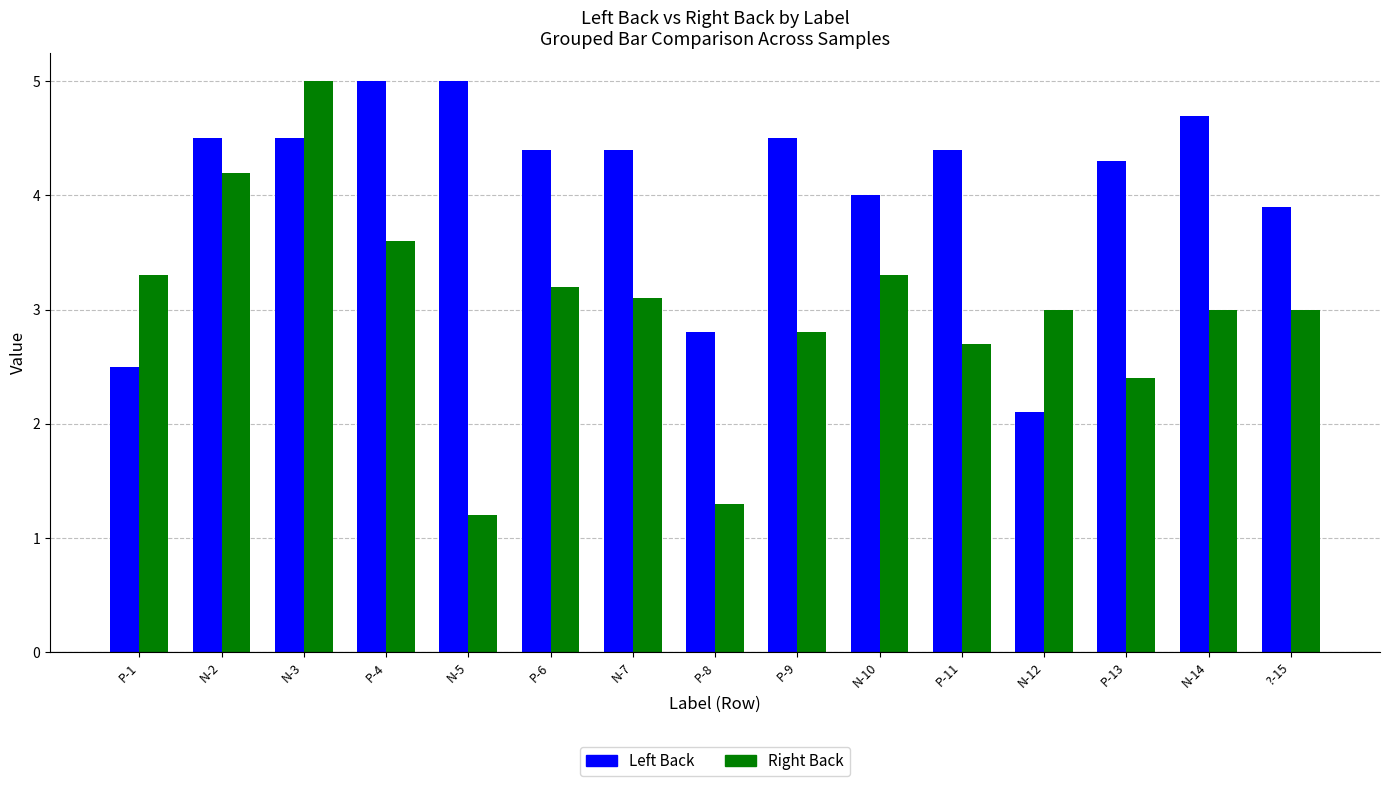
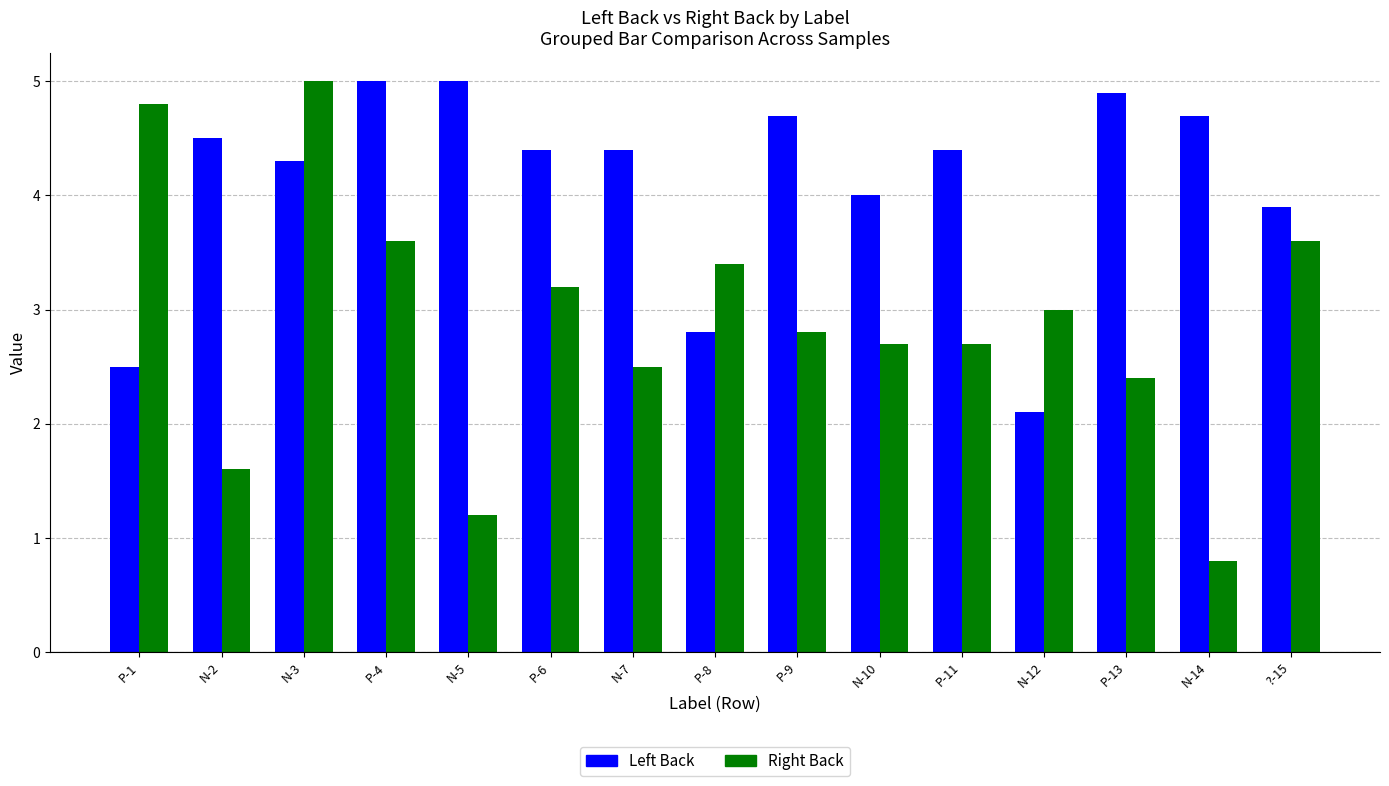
  {
    "Left Back": {
      "P-1": 2.5,
      "N-2": 4.5,
-     "N-3": 4.5,
+     "N-3": 4.3,
      "P-4": 5.0,
      "N-5": 5.0,
      "P-6": 4.4,
      "N-7": 4.4,
      "P-8": 2.8,
-     "P-9": 4.5,
+     "P-9": 4.7,
      "N-10": 4.0,
      "P-11": 4.4,
      "N-12": 2.1,
-     "P-13": 4.3,
+     "P-13": 4.9,
      "N-14": 4.7,
      "?-15": 3.9
    },
    "Right Back": {
-     "P-1": 3.3,
-     "N-2": 4.2,
+     "P-1": 4.8,
+     "N-2": 1.6,
      "N-3": 5.0,
      "P-4": 3.6,
      "N-5": 1.2,
      "P-6": 3.2,
-     "N-7": 3.1,
-     "P-8": 1.3,
+     "N-7": 2.5,
+     "P-8": 3.4,
      "P-9": 2.8,
-     "N-10": 3.3,
+     "N-10": 2.7,
      "P-11": 2.7,
      "N-12": 3.0,
      "P-13": 2.4,
-     "N-14": 3.0,
-     "?-15": 3.0
+     "N-14": 0.8,
+     "?-15": 3.6
    }
  }
